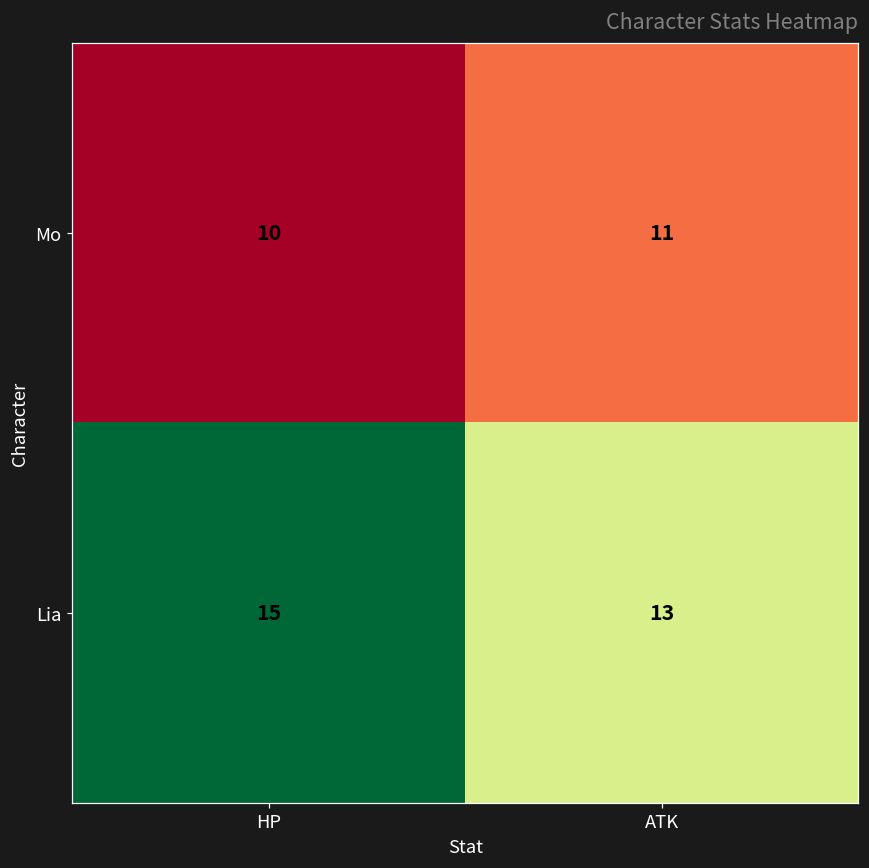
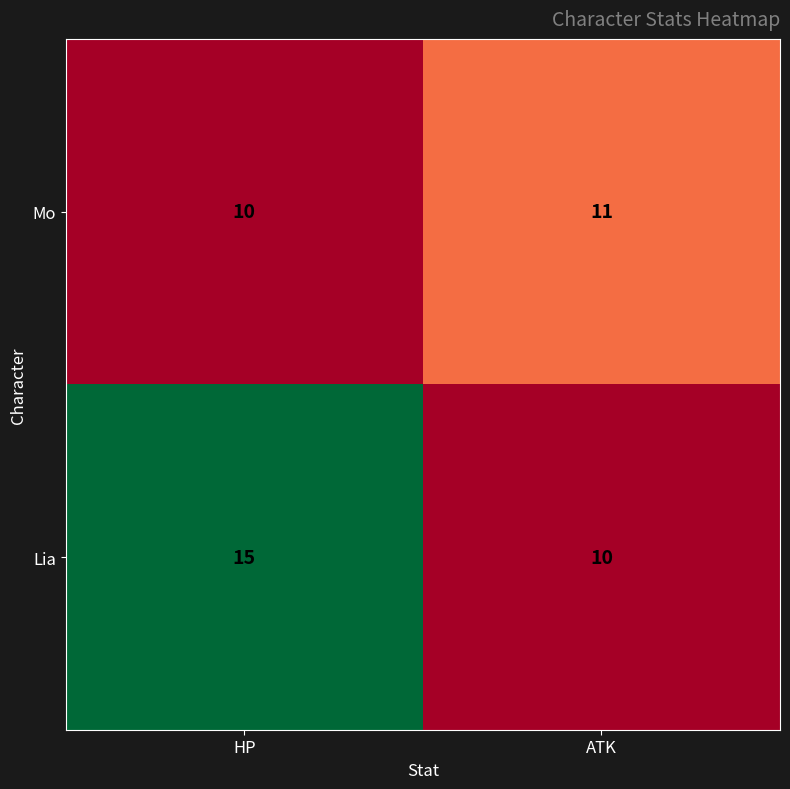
  {
    "Mo": {
      "HP": 10,
      "ATK": 11
    },
    "Lia": {
      "HP": 15,
-     "ATK": 13
+     "ATK": 10
    }
  }
